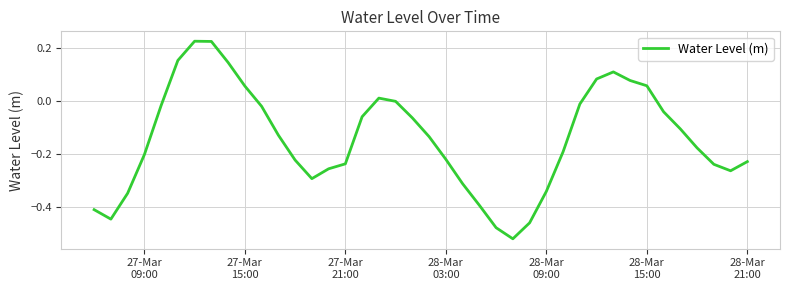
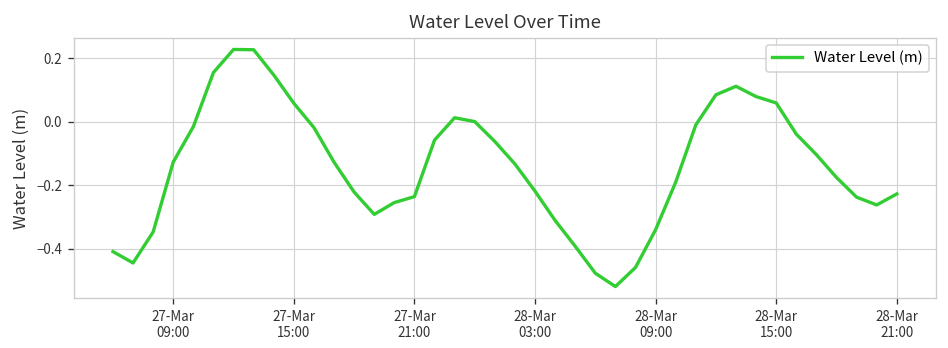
  {
-   "27-Mar 09:00": -0.20,
+   "27-Mar 09:00": -0.13,
    "27-Mar 15:00": 0.06,
    "27-Mar 21:00": -0.24,
    "28-Mar 03:00": -0.22,
    "28-Mar 09:00": -0.34,
    "28-Mar 15:00": 0.06,
    "28-Mar 21:00": -0.23
  }
